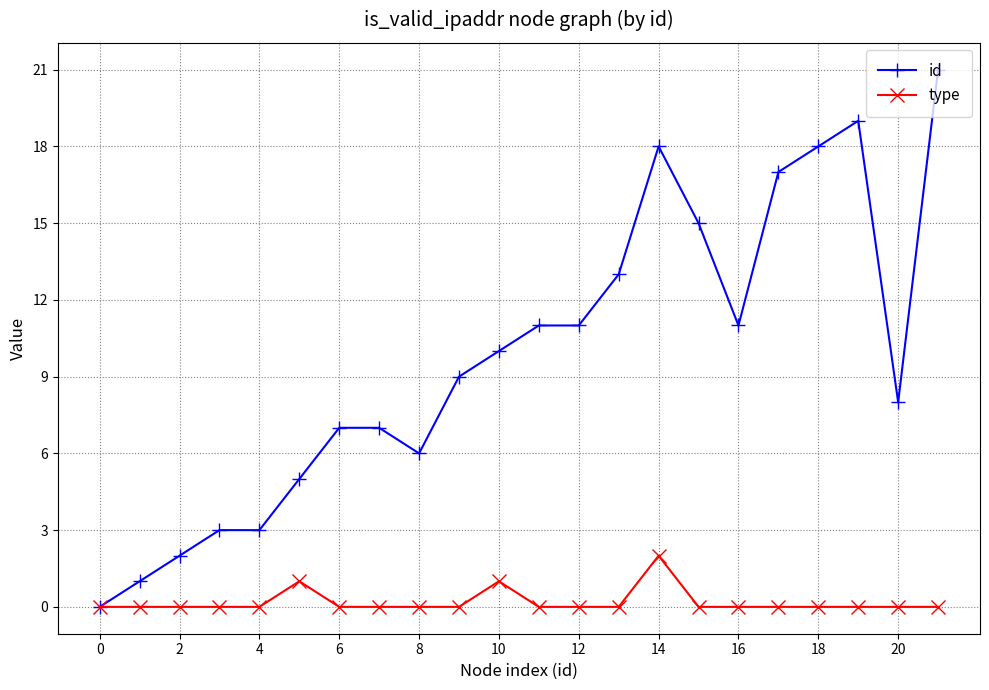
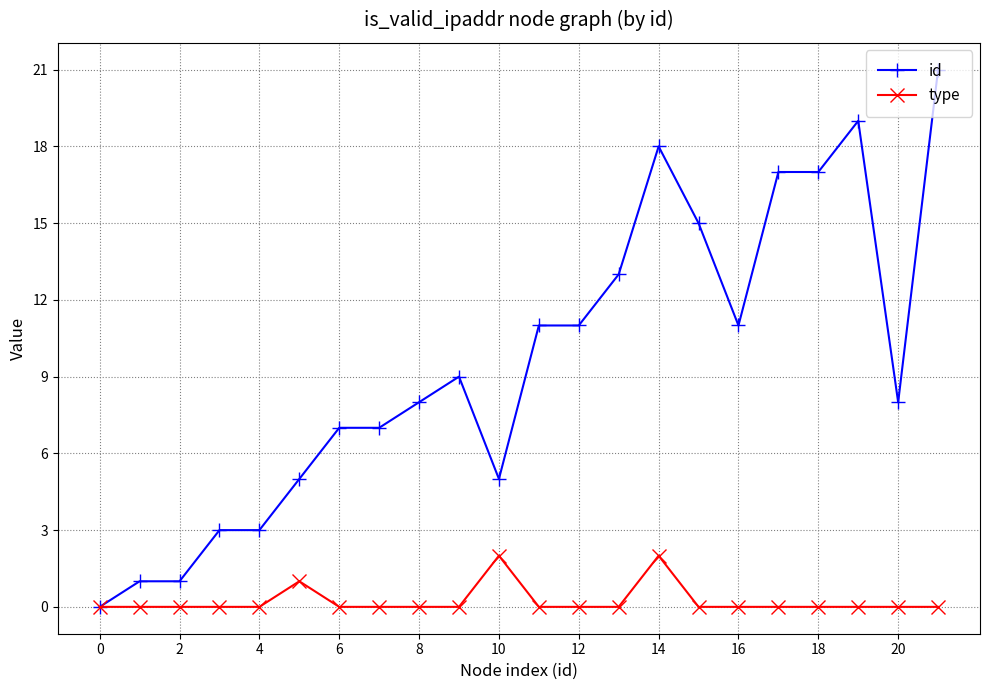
  {
    "id": {
-     "2": 2,
+     "2": 1,
      "4": 3,
      "6": 7,
-     "8": 6,
-     "10": 10,
+     "8": 8,
+     "10": 5,
      "12": 11,
      "14": 18,
      "16": 11,
-     "18": 18,
+     "18": 17,
      "20": 8
    },
    "type": {
      "2": 0,
      "4": 0,
      "6": 0,
      "8": 0,
-     "10": 1,
+     "10": 2,
      "12": 0,
      "14": 2,
      "16": 0,
      "18": 0,
      "20": 0
    }
  }
